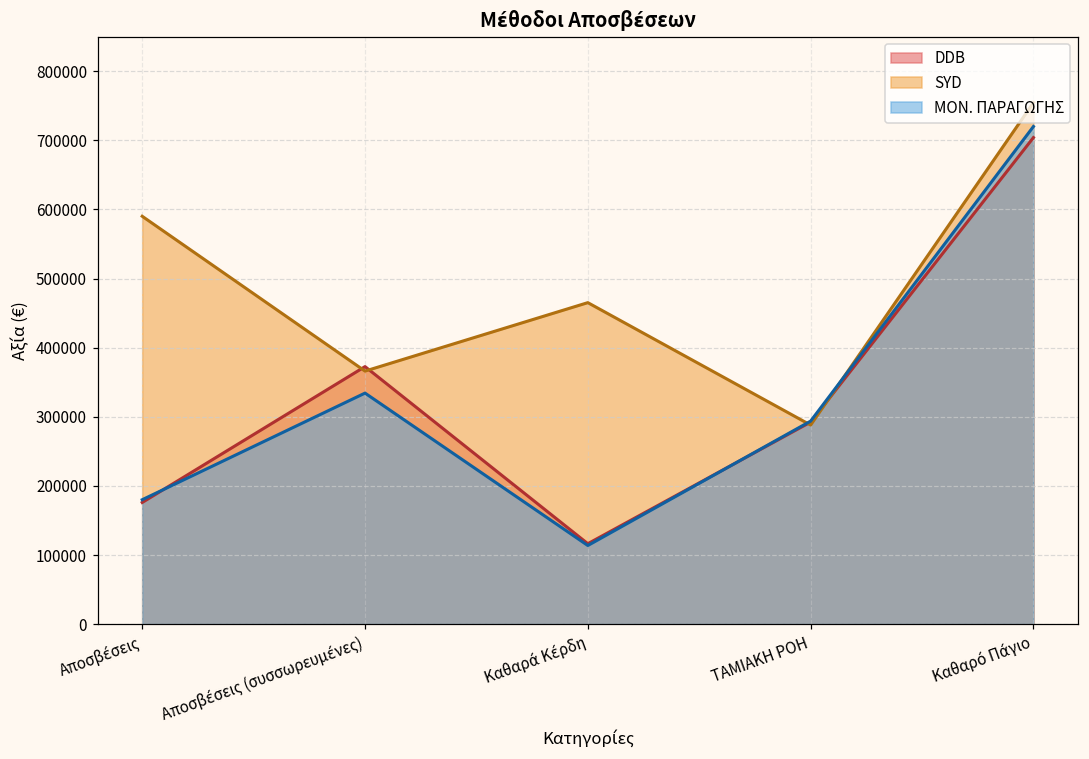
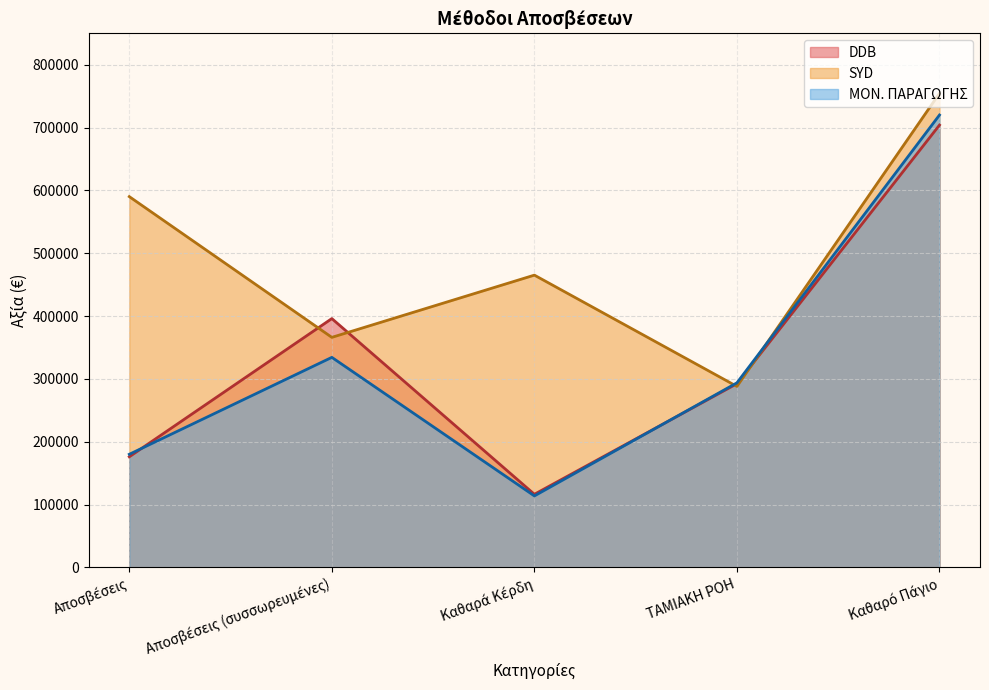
  {
    "DDB": {
-     "Αποσβέσεις (συσσωρευμένες)": 370000,
+     "Αποσβέσεις (συσσωρευμένες)": 400000,
      "Καθαρό Πάγιο": 700000
    },
    "SYD": {
      "Αποσβέσεις": 590000,
      "Αποσβέσεις (συσσωρευμένες)": 370000,
      "Καθαρά Κέρδη": 470000,
      "ΤΑΜΙΑΚΗ ΡΟΗ": 290000
    },
    "ΜΟΝ. ΠΑΡΑΓΩΓΗΣ": {
      "Αποσβέσεις (συσσωρευμένες)": 330000,
      "Καθαρό Πάγιο": 720000
    }
  }
